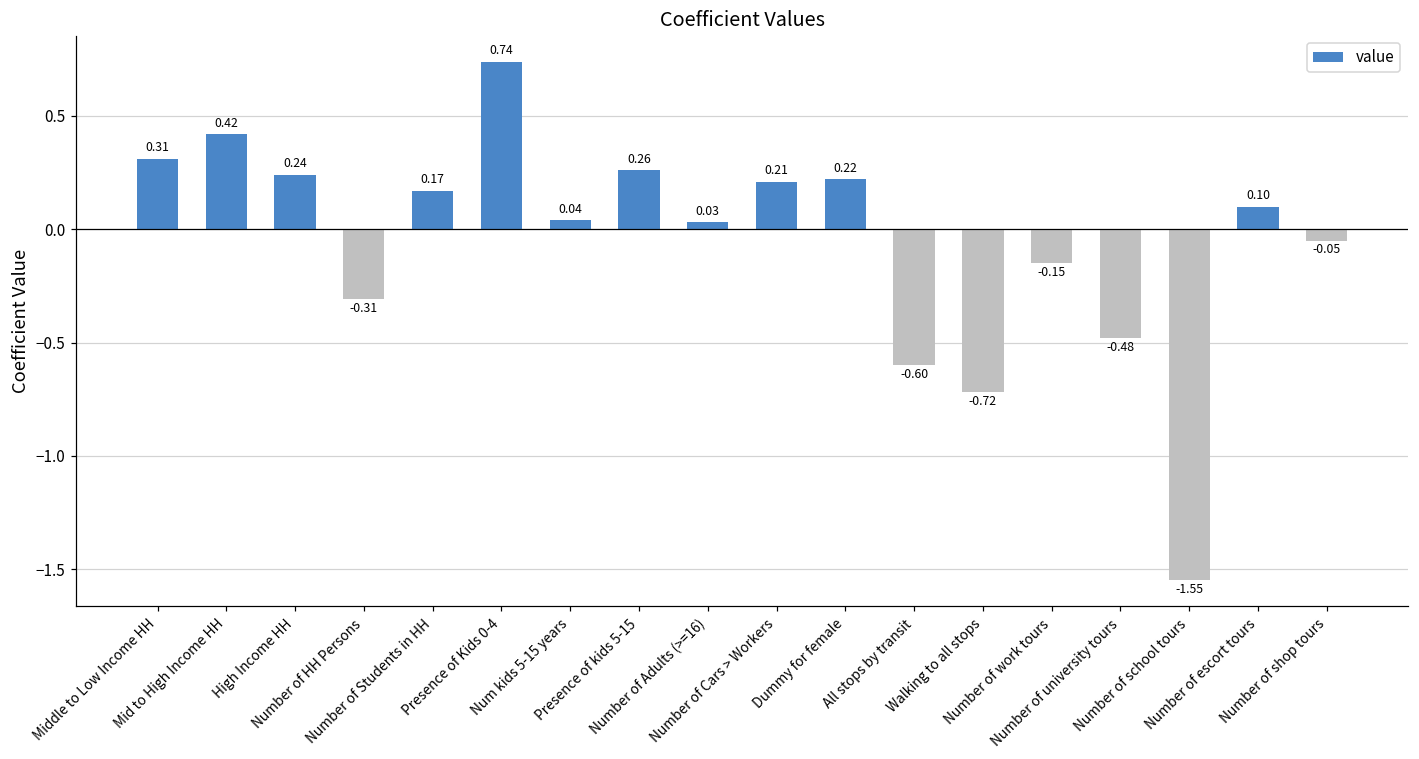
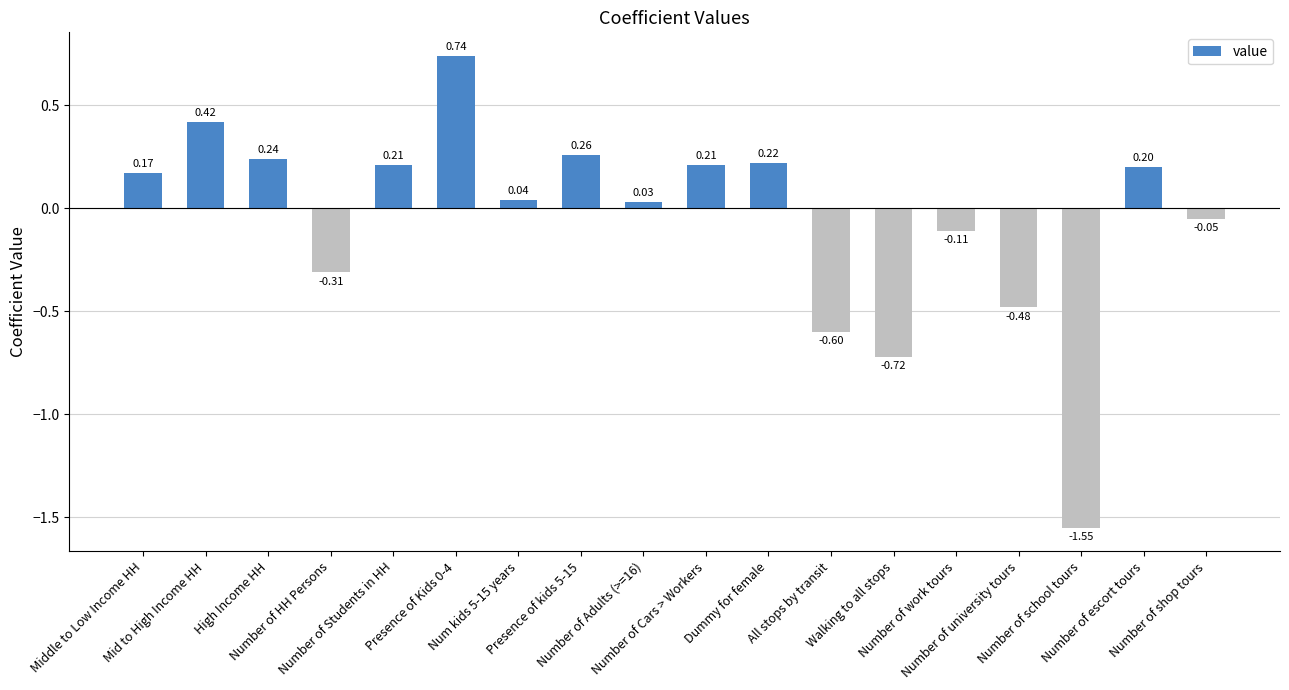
  {
-   "Middle to Low Income HH": 0.31,
+   "Middle to Low Income HH": 0.17,
    "Mid to High Income HH": 0.42,
    "High Income HH": 0.24,
    "Number of HH Persons": -0.31,
-   "Number of Students in HH": 0.17,
+   "Number of Students in HH": 0.21,
    "Presence of Kids 0-4": 0.74,
    "Num kids 5-15 years": 0.04,
    "Presence of kids 5-15": 0.26,
    "Number of Adults (>=16)": 0.03,
    "Number of Cars > Workers": 0.21,
    "Dummy for female": 0.22,
    "All stops by transit": -0.60,
    "Walking to all stops": -0.72,
-   "Number of work tours": -0.15,
+   "Number of work tours": -0.11,
    "Number of university tours": -0.48,
    "Number of school tours": -1.55,
-   "Number of escort tours": 0.10,
+   "Number of escort tours": 0.20,
    "Number of shop tours": -0.05
  }
